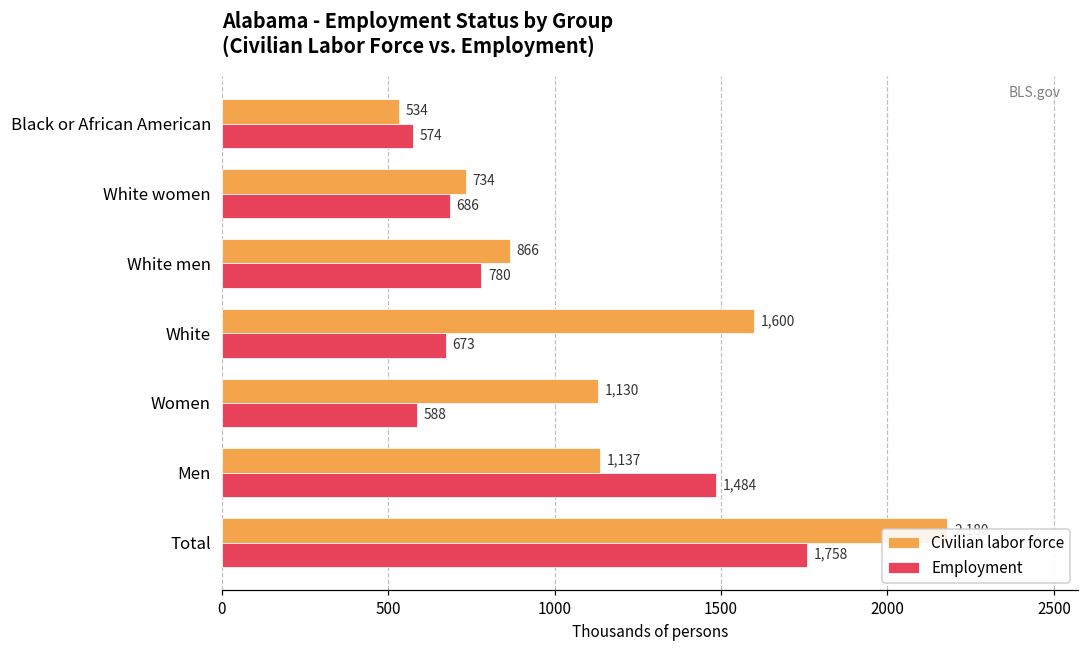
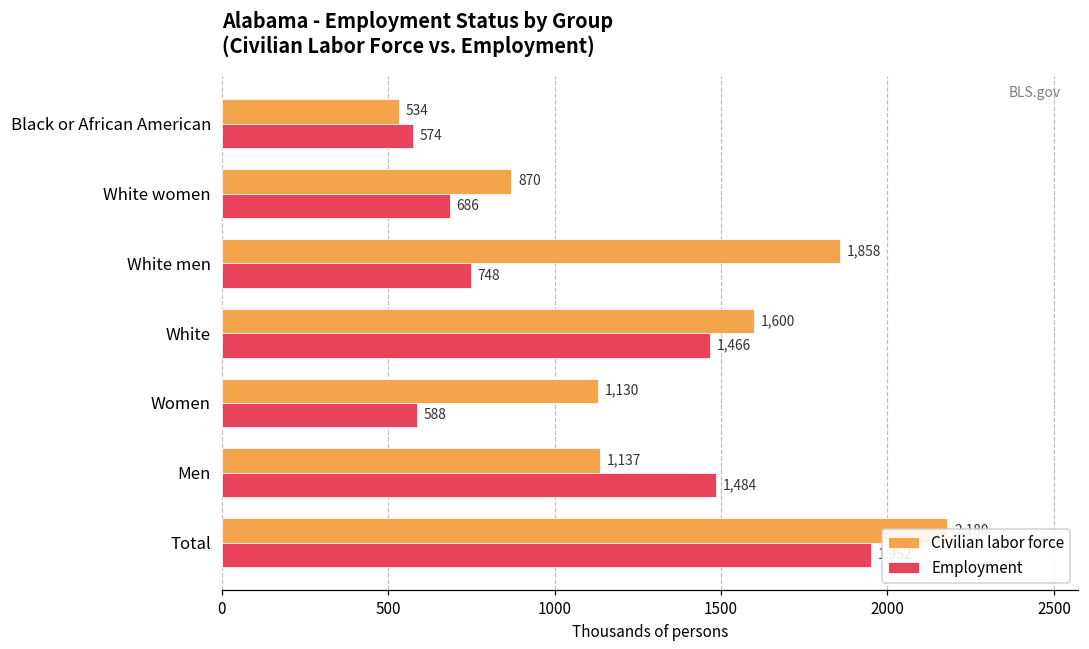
  {
    "Civilian labor force": {
      "Black or African American": "534",
-     "White women": "734",
-     "White men": "866",
+     "White women": "870",
+     "White men": "1,858",
      "White": "1,600",
      "Women": "1,130",
      "Men": "1,137"
    },
    "Employment": {
      "Black or African American": "574",
      "White women": "686",
-     "White men": "780",
-     "White": "673",
+     "White men": "748",
+     "White": "1,466",
      "Women": "588",
      "Men": "1,484",
-     "Total": "1760"
+     "Total": "1950"
    }
  }
